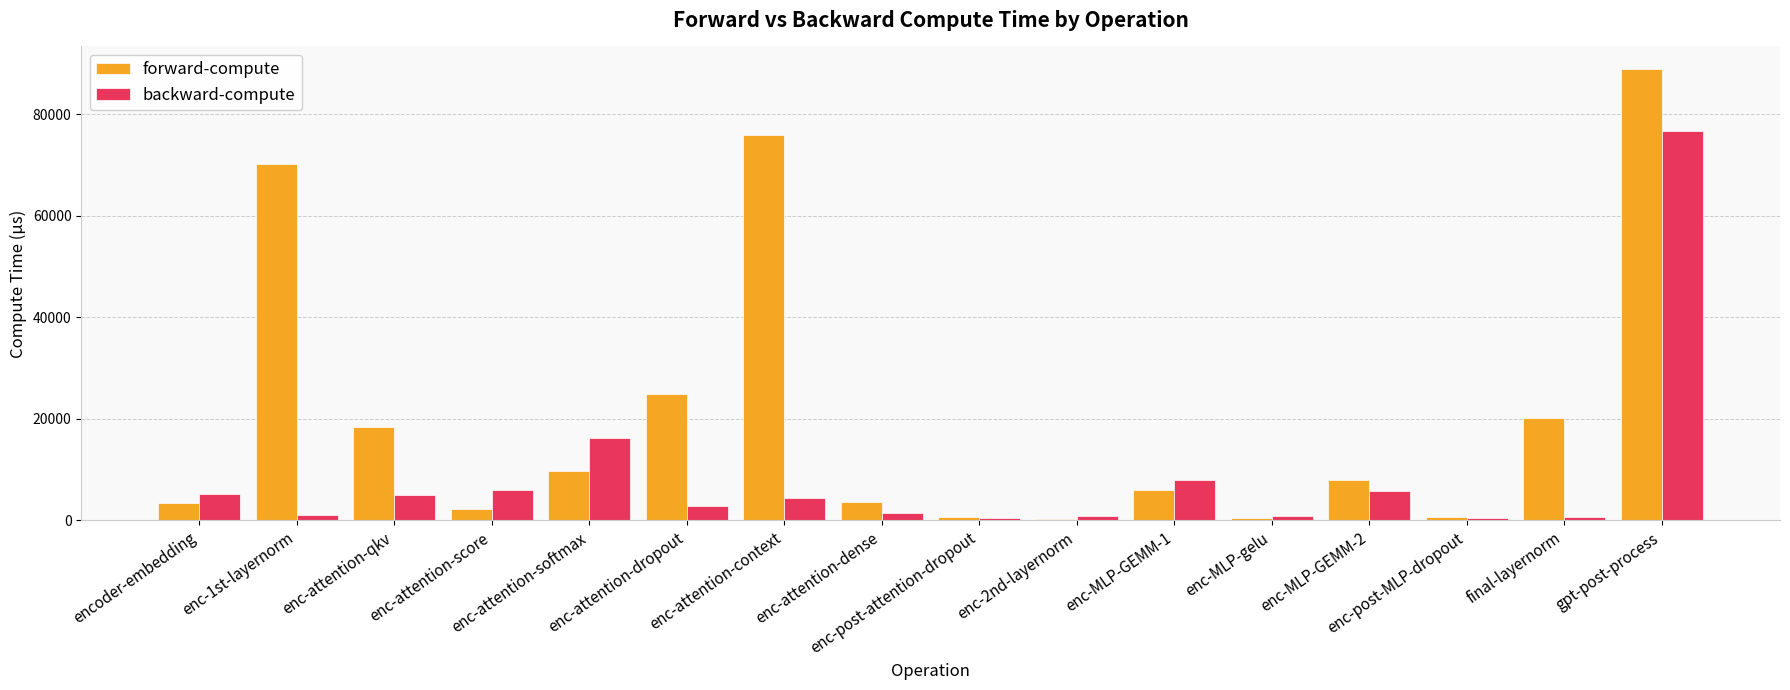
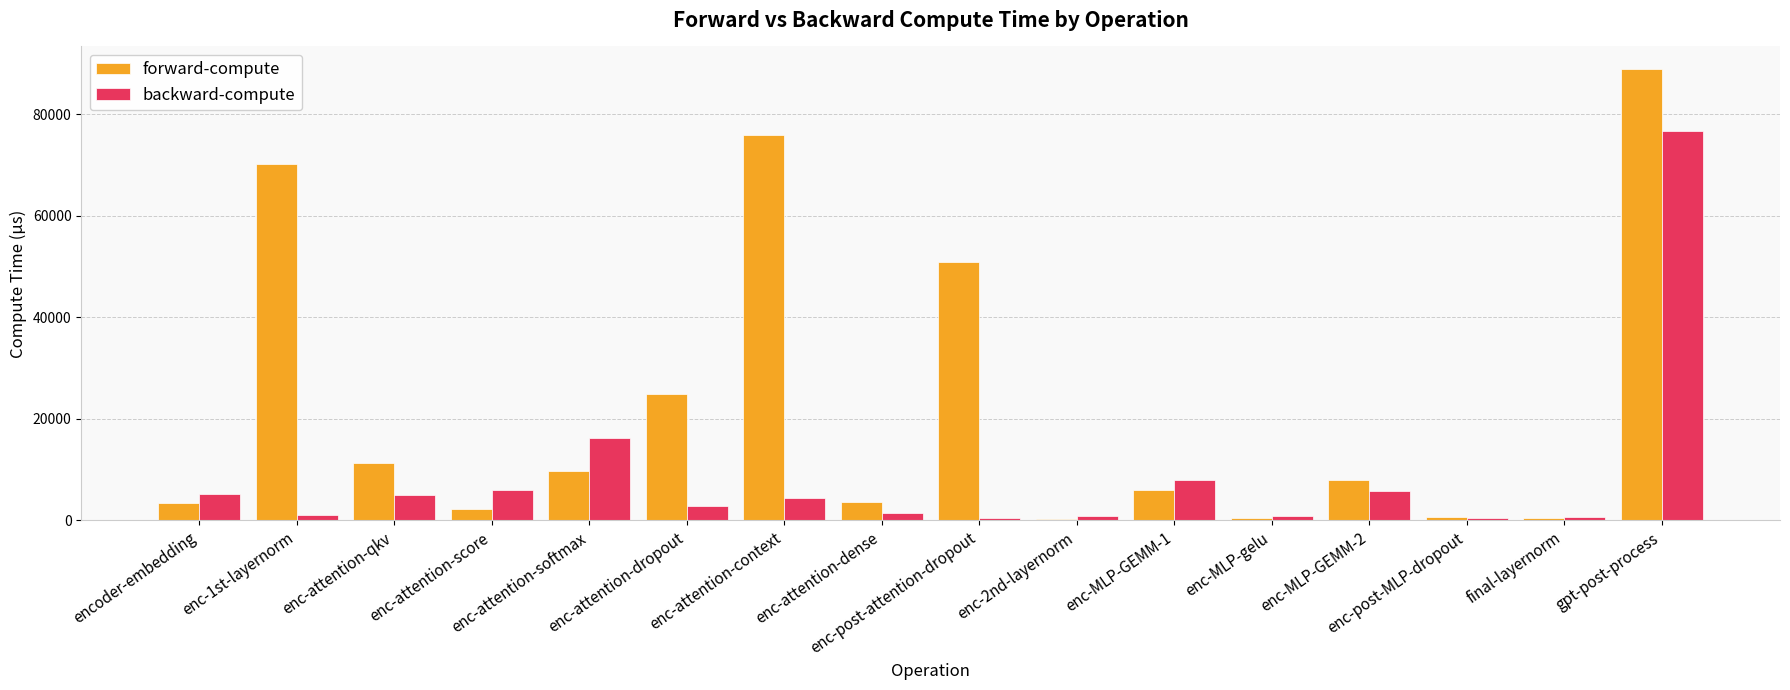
  {
    "forward-compute": {
      "encoder-embedding": 3000,
      "enc-1st-layernorm": 70000,
-     "enc-attention-qkv": 18000,
+     "enc-attention-qkv": 11000,
      "enc-attention-score": 2000,
      "enc-attention-softmax": 10000,
      "enc-attention-dropout": 25000,
      "enc-attention-context": 76000,
      "enc-attention-dense": 4000,
-     "enc-post-attention-dropout": 1000,
+     "enc-post-attention-dropout": 51000,
      "enc-MLP-GEMM-1": 6000,
      "enc-MLP-GEMM-2": 8000,
      "enc-post-MLP-dropout": 1000,
-     "final-layernorm": 20000,
+     "final-layernorm": 0,
      "gpt-post-process": 89000
    },
    "backward-compute": {
      "encoder-embedding": 5000,
      "enc-1st-layernorm": 1000,
      "enc-attention-qkv": 5000,
      "enc-attention-score": 6000,
      "enc-attention-softmax": 16000,
      "enc-attention-dropout": 3000,
      "enc-attention-context": 5000,
      "enc-attention-dense": 1000,
      "enc-2nd-layernorm": 1000,
      "enc-MLP-GEMM-1": 8000,
      "enc-MLP-gelu": 1000,
      "enc-MLP-GEMM-2": 6000,
      "final-layernorm": 1000,
      "gpt-post-process": 77000
    }
  }
